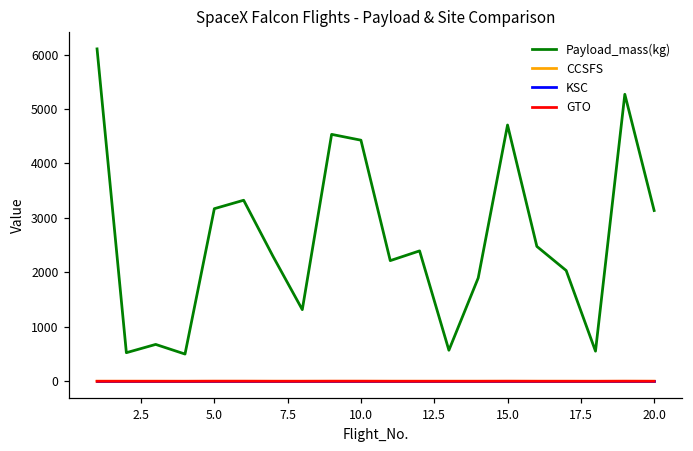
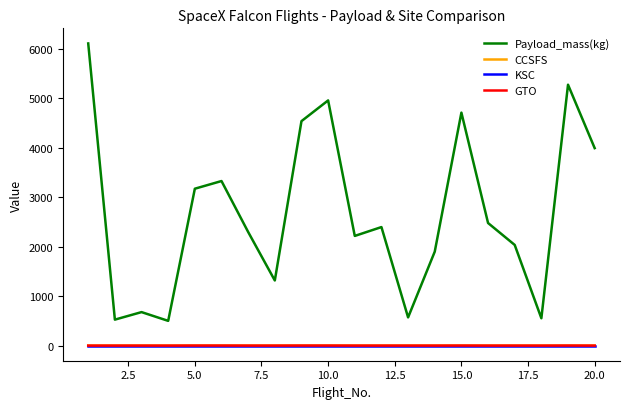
  {
    "Payload_mass(kg)": {
      "5.0": 3200,
-     "10.0": 4400,
+     "10.0": 5000,
      "15.0": 4700,
-     "20.0": 3100
+     "20.0": 4000
    },
    "GTO": {
      "5.0": 0,
      "10.0": 0,
      "15.0": 0,
      "20.0": 0
    }
  }
